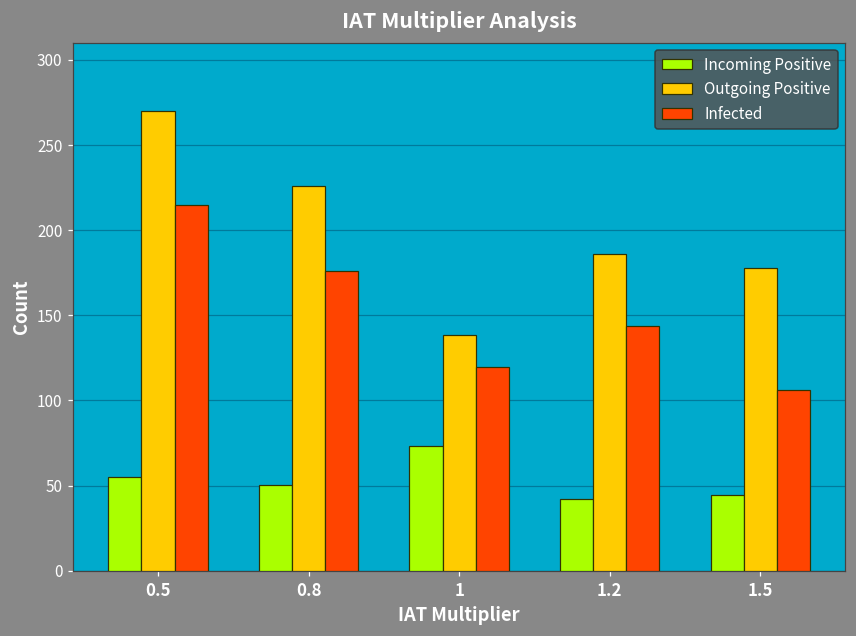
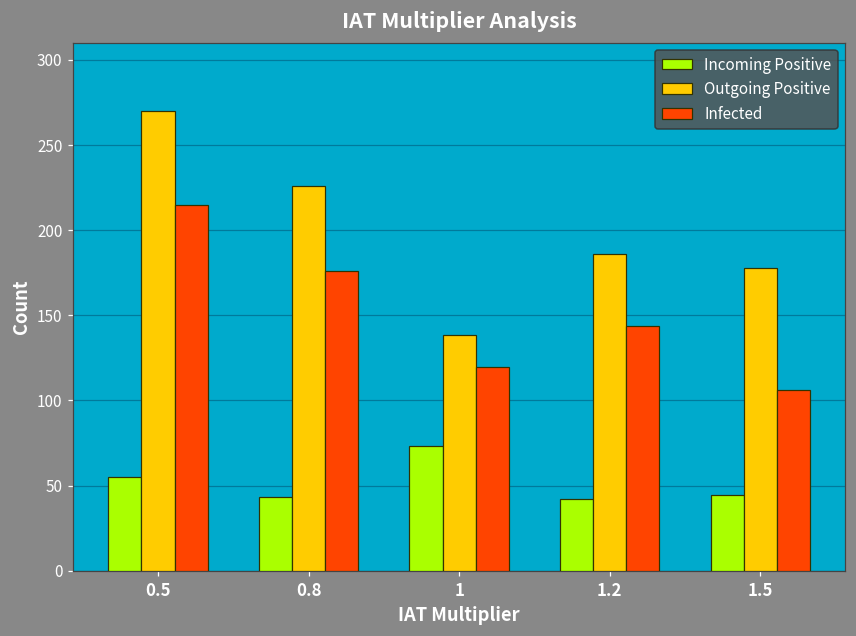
  {
    "Incoming Positive": {
      "0.5": 55,
-     "0.8": 50,
+     "0.8": 43,
      "1": 73,
      "1.2": 42,
      "1.5": 44
    },
    "Outgoing Positive": {
      "0.5": 270,
      "0.8": 226,
      "1": 139,
      "1.2": 186,
      "1.5": 178
    },
    "Infected": {
      "0.5": 215,
      "0.8": 176,
      "1": 120,
      "1.2": 144,
      "1.5": 106
    }
  }
